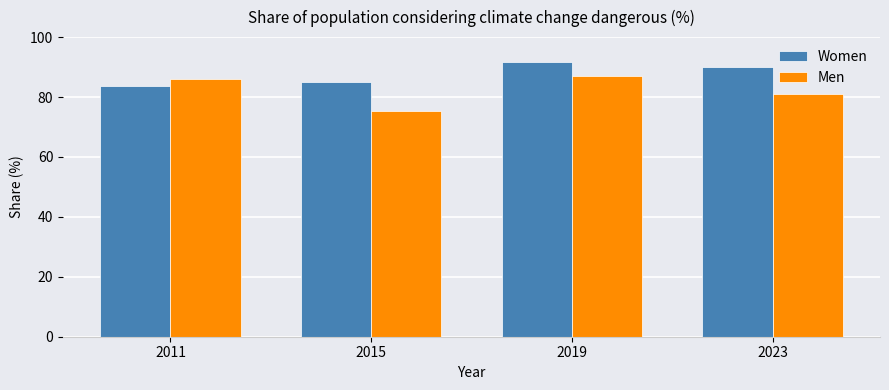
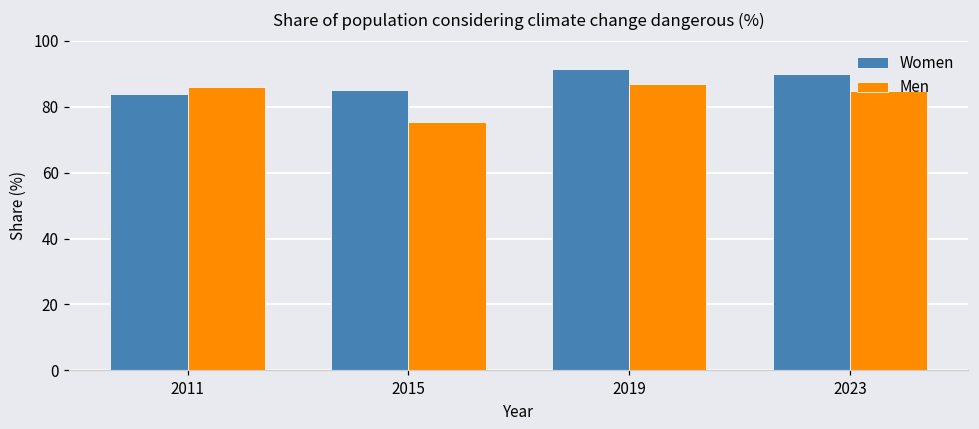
  {
    "Women": {
      "2011": 84,
      "2015": 85,
      "2019": 92,
      "2023": 90
    },
    "Men": {
      "2011": 86,
      "2015": 75,
      "2019": 87,
-     "2023": 81
+     "2023": 85
    }
  }
